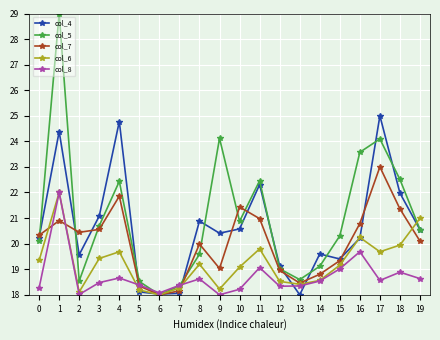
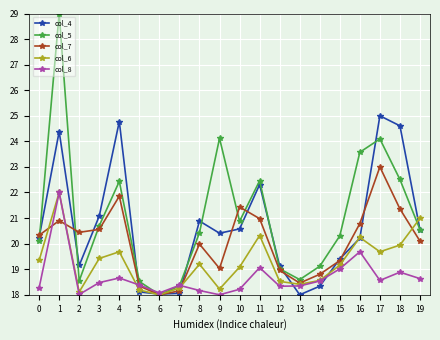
  {
    "col_4": {
      "1": 24.4,
-     "2": 19.6,
+     "2": 19.1,
      "3": 21.1,
      "4": 24.8,
      "8": 20.9,
      "9": 20.4,
      "10": 20.6,
      "11": 22.3,
      "12": 19.1,
      "13": 18.0,
-     "14": 19.6,
+     "14": 18.3,
      "17": 25.0,
-     "18": 22.0
+     "18": 24.6
    },
    "col_5": {
      "0": 20.1,
      "1": 29.0,
      "2": 18.5,
      "3": 20.7,
      "4": 22.4,
      "5": 18.5,
-     "8": 19.6,
+     "8": 20.4,
      "9": 24.1,
      "10": 20.9,
      "11": 22.5,
      "13": 18.6,
      "14": 19.1,
      "15": 20.3,
      "16": 23.6,
      "17": 24.1,
      "18": 22.5
    },
    "col_7": {
      "1": 20.9,
      "2": 20.4,
      "3": 20.6,
      "4": 21.9,
      "8": 20.0,
      "9": 19.0,
      "10": 21.4,
      "11": 21.0,
      "14": 18.8,
      "16": 20.8,
      "17": 23.0,
      "18": 21.4,
      "19": 20.1
    },
    "col_6": {
      "0": 19.3,
      "2": 18.1,
      "3": 19.4,
      "4": 19.7,
      "8": 19.2,
      "9": 18.2,
      "10": 19.1,
-     "11": 19.8,
+     "11": 20.3,
      "12": 18.5,
      "15": 19.2,
      "17": 19.7,
      "18": 19.9,
      "19": 21.0
    },
    "col_8": {
      "0": 18.3,
      "2": 18.0,
      "3": 18.5,
      "4": 18.7,
-     "8": 18.6,
+     "8": 18.2,
      "9": 18.0,
      "10": 18.2,
      "11": 19.1,
      "12": 18.3,
      "15": 19.0,
      "16": 19.7,
      "17": 18.6,
      "18": 18.9,
      "19": 18.6
    }
  }
